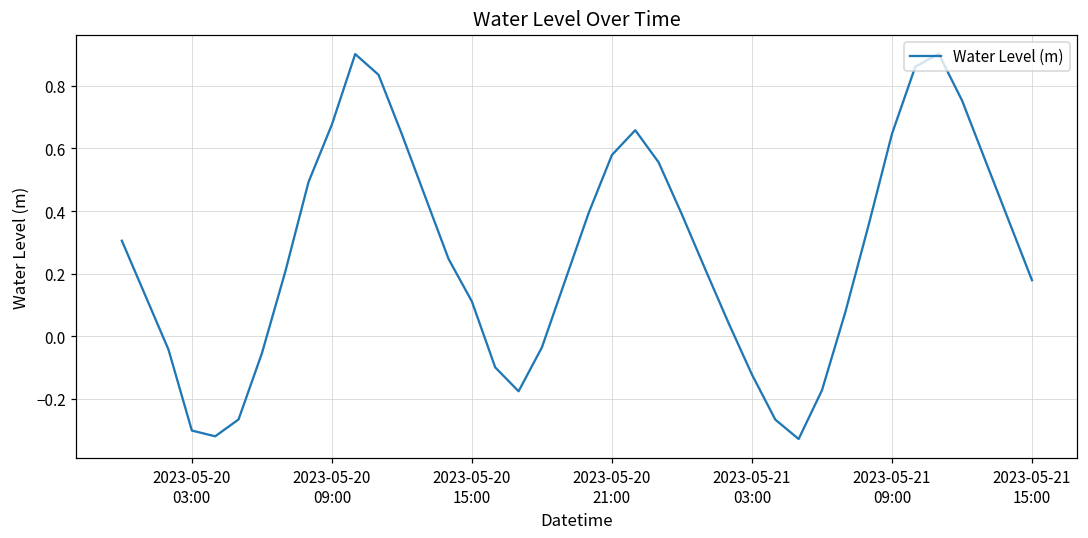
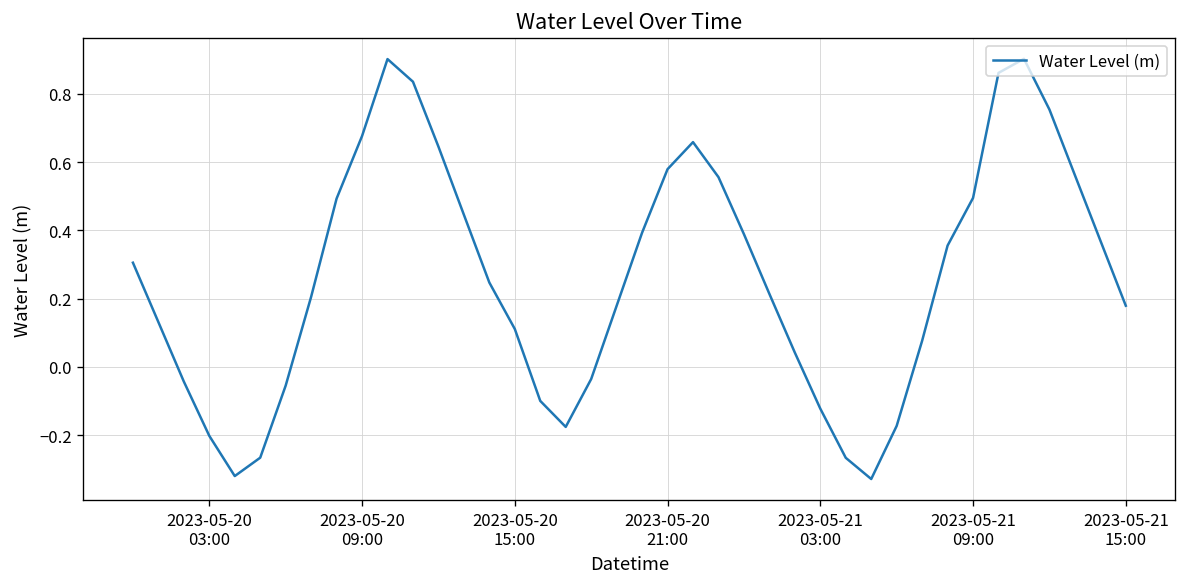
  {
-   "2023-05-20 03:00": -0.30,
+   "2023-05-20 03:00": -0.20,
    "2023-05-20 09:00": 0.68,
    "2023-05-20 15:00": 0.11,
    "2023-05-20 21:00": 0.58,
    "2023-05-21 03:00": -0.12,
-   "2023-05-21 09:00": 0.65,
+   "2023-05-21 09:00": 0.49,
    "2023-05-21 15:00": 0.18
  }
